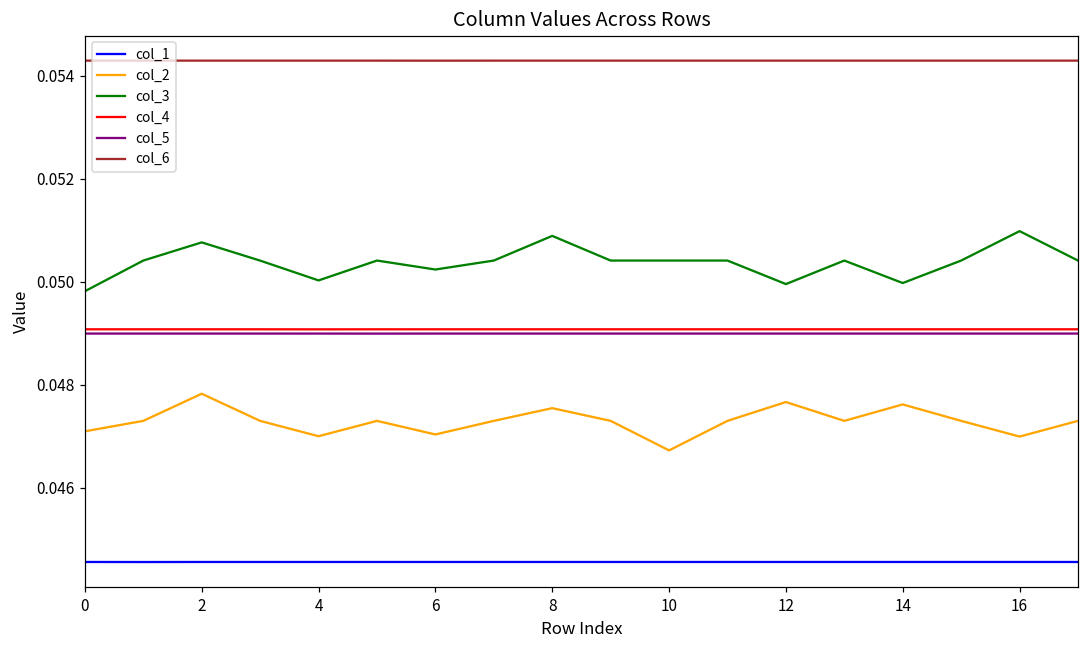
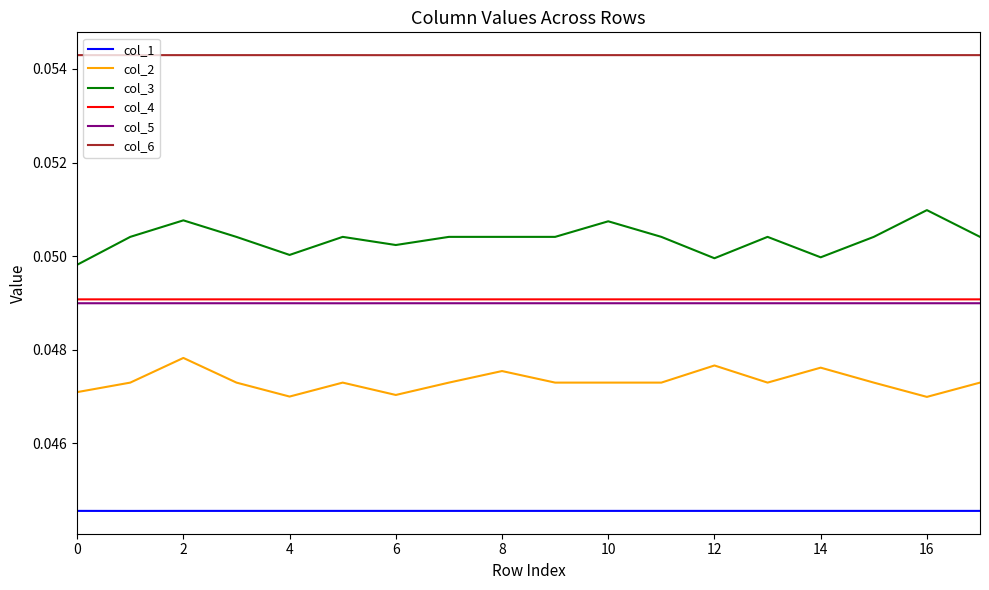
  {
    "col_1": {
      "0": 0.0446,
      "2": 0.0446,
      "4": 0.0446,
      "6": 0.0446,
      "8": 0.0446,
      "10": 0.0446,
      "12": 0.0446,
      "14": 0.0446,
      "16": 0.0446
    },
    "col_2": {
      "0": 0.0471,
      "2": 0.0478,
      "4": 0.0470,
      "6": 0.0470,
      "8": 0.0475,
-     "10": 0.0467,
+     "10": 0.0473,
      "12": 0.0477,
      "14": 0.0476,
      "16": 0.0470
    },
    "col_3": {
      "0": 0.0498,
      "2": 0.0508,
      "4": 0.0500,
      "6": 0.0502,
-     "8": 0.0509,
-     "10": 0.0504,
+     "8": 0.0504,
+     "10": 0.0507,
      "12": 0.0500,
      "14": 0.0500,
      "16": 0.0510
    },
    "col_4": {
      "0": 0.0491,
      "2": 0.0491,
      "4": 0.0491,
      "6": 0.0491,
      "8": 0.0491,
      "10": 0.0491,
      "12": 0.0491,
      "14": 0.0491,
      "16": 0.0491
    },
    "col_5": {
      "0": 0.0490,
      "2": 0.0490,
      "4": 0.0490,
      "6": 0.0490,
      "8": 0.0490,
      "10": 0.0490,
      "12": 0.0490,
      "14": 0.0490,
      "16": 0.0490
    },
    "col_6": {
      "0": 0.0543,
      "2": 0.0543,
      "4": 0.0543,
      "6": 0.0543,
      "8": 0.0543,
      "10": 0.0543,
      "12": 0.0543,
      "14": 0.0543,
      "16": 0.0543
    }
  }
